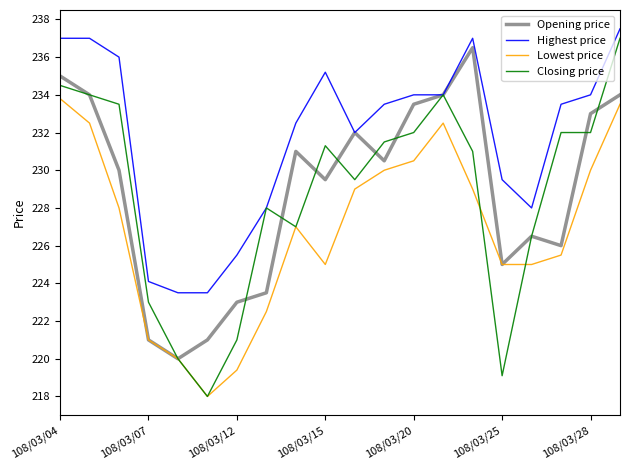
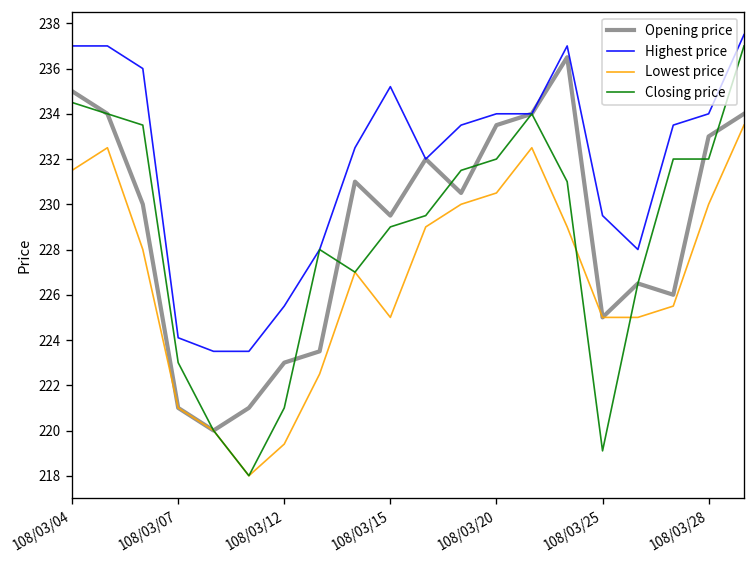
  {
    "Opening price": {
      "108/03/04": 235.0,
      "108/03/12": 223.0,
      "108/03/15": 229.5,
      "108/03/20": 233.5,
      "108/03/28": 233.0
    },
    "Highest price": {
      "108/03/04": 237.0,
      "108/03/07": 224.1,
      "108/03/12": 225.5,
      "108/03/15": 235.2,
      "108/03/20": 234.0,
      "108/03/25": 229.5,
      "108/03/28": 234.0
    },
    "Lowest price": {
-     "108/03/04": 233.8,
+     "108/03/04": 231.5,
      "108/03/12": 219.4,
      "108/03/15": 225.0,
      "108/03/20": 230.5,
      "108/03/28": 230.0
    },
    "Closing price": {
      "108/03/04": 234.5,
      "108/03/07": 223.0,
      "108/03/12": 221.0,
-     "108/03/15": 231.3,
+     "108/03/15": 229.0,
      "108/03/20": 232.0,
      "108/03/25": 219.1,
      "108/03/28": 232.0
    }
  }
